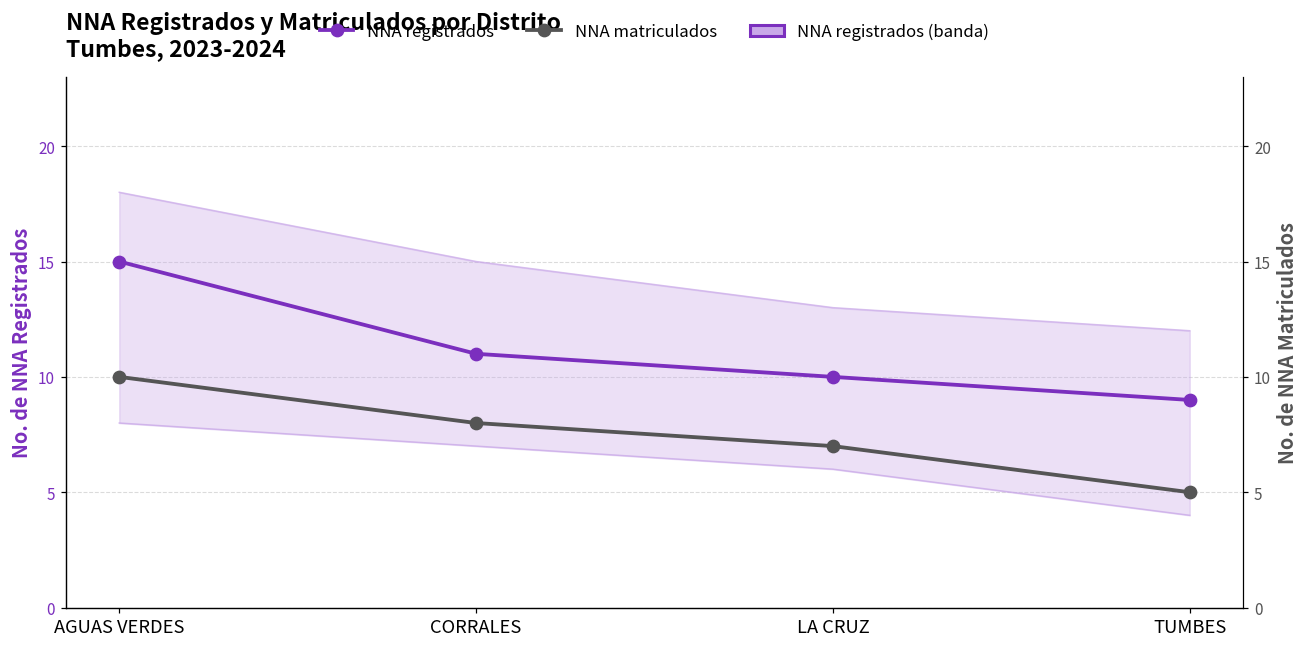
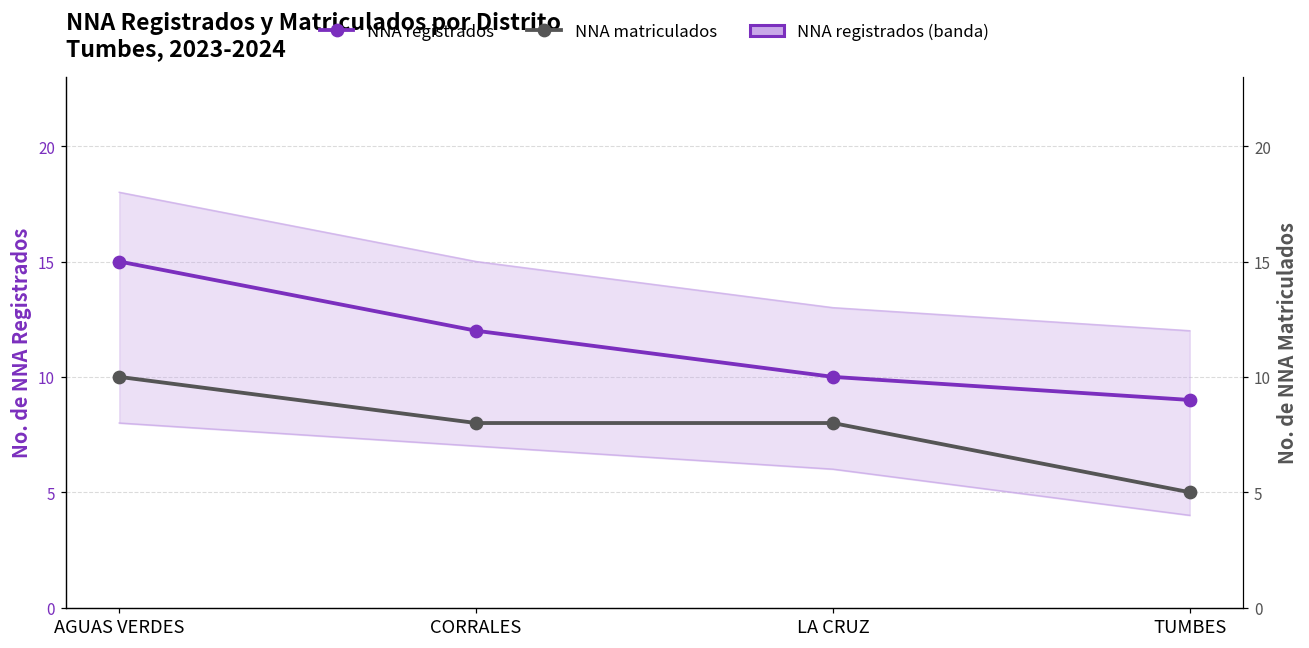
  {
    "NNA registrados": {
      "AGUAS VERDES": 15,
-     "CORRALES": 11,
+     "CORRALES": 12,
      "LA CRUZ": 10,
      "TUMBES": 9
    },
    "NNA matriculados": {
      "AGUAS VERDES": 10,
      "CORRALES": 8,
-     "LA CRUZ": 7,
+     "LA CRUZ": 8,
      "TUMBES": 5
    }
  }
